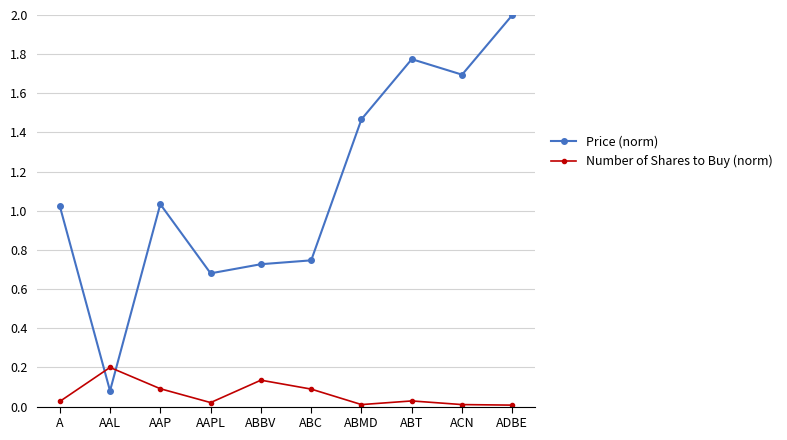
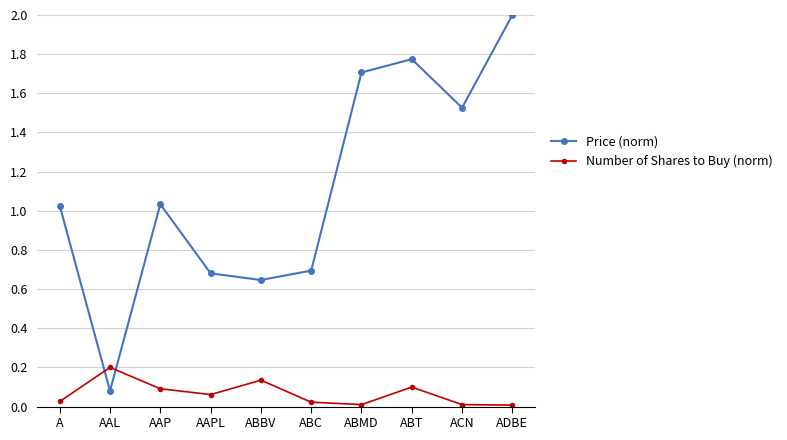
  {
    "Price (norm)": {
      "A": 1.03,
      "AAL": 0.08,
      "AAP": 1.03,
      "AAPL": 0.68,
-     "ABBV": 0.73,
-     "ABC": 0.75,
-     "ABMD": 1.47,
+     "ABBV": 0.65,
+     "ABC": 0.69,
+     "ABMD": 1.71,
      "ABT": 1.77,
-     "ACN": 1.70,
+     "ACN": 1.53,
      "ADBE": 2.00
    },
    "Number of Shares to Buy (norm)": {
      "A": 0.03,
      "AAL": 0.20,
      "AAP": 0.09,
-     "AAPL": 0.02,
+     "AAPL": 0.06,
      "ABBV": 0.13,
-     "ABC": 0.09,
+     "ABC": 0.02,
      "ABMD": 0.01,
-     "ABT": 0.03,
+     "ABT": 0.10,
      "ACN": 0.01,
      "ADBE": 0.01
    }
  }
